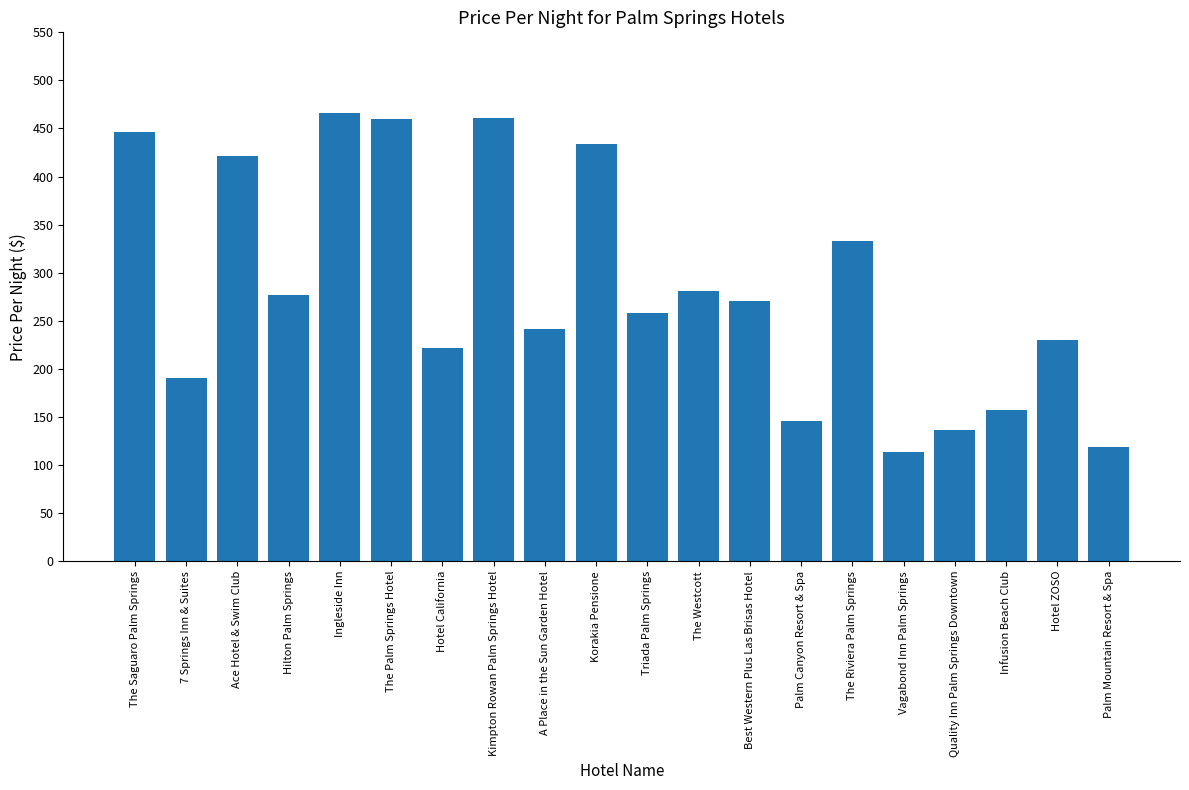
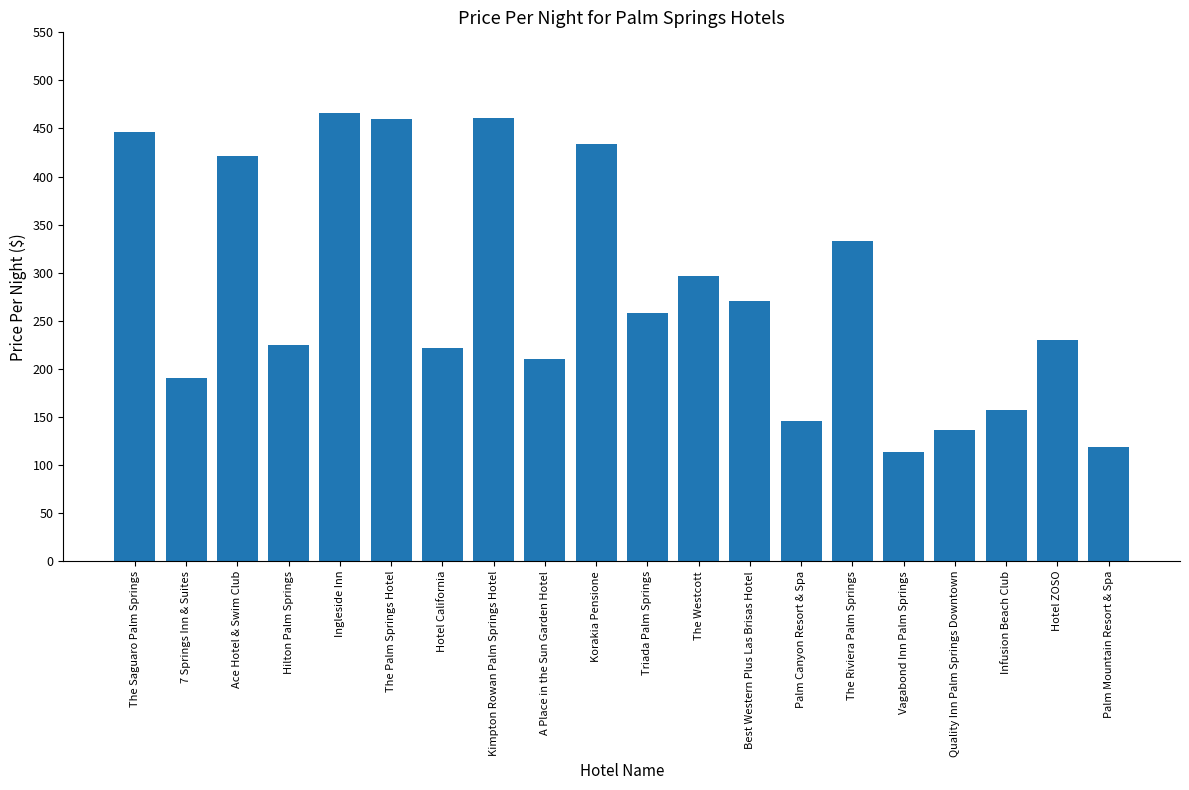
  {
    "The Saguaro Palm Springs": 450,
    "7 Springs Inn & Suites": 190,
    "Ace Hotel & Swim Club": 420,
-   "Hilton Palm Springs": 280,
+   "Hilton Palm Springs": 230,
    "Ingleside Inn": 470,
    "The Palm Springs Hotel": 460,
    "Hotel California": 220,
    "Kimpton Rowan Palm Springs Hotel": 460,
-   "A Place in the Sun Garden Hotel": 240,
+   "A Place in the Sun Garden Hotel": 210,
    "Korakia Pensione": 430,
    "Triada Palm Springs": 260,
-   "The Westcott": 280,
+   "The Westcott": 300,
    "Best Western Plus Las Brisas Hotel": 270,
    "Palm Canyon Resort & Spa": 150,
    "The Riviera Palm Springs": 330,
    "Vagabond Inn Palm Springs": 110,
    "Quality Inn Palm Springs Downtown": 140,
    "Infusion Beach Club": 160,
    "Hotel ZOSO": 230,
    "Palm Mountain Resort & Spa": 120
  }
